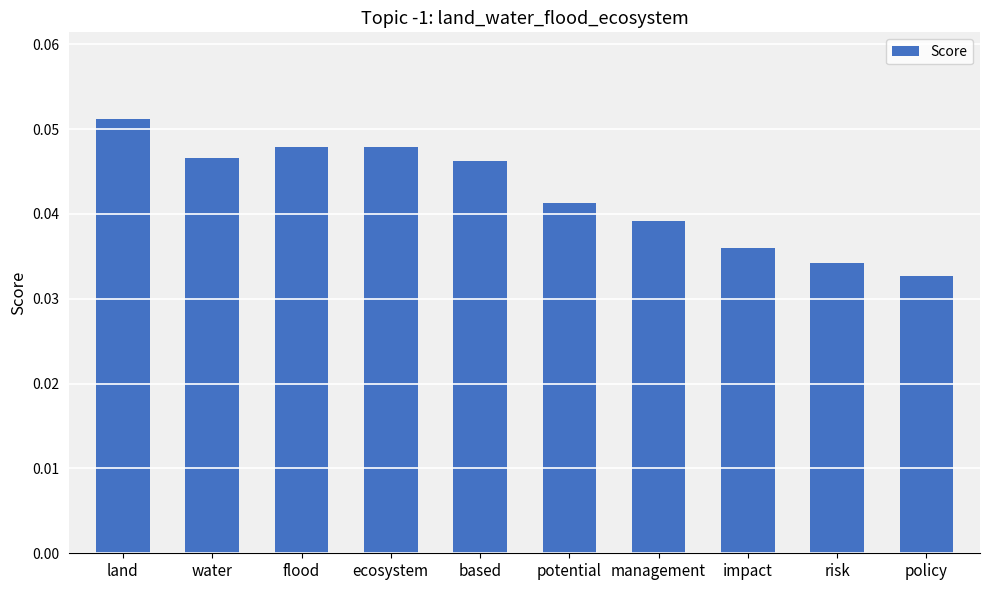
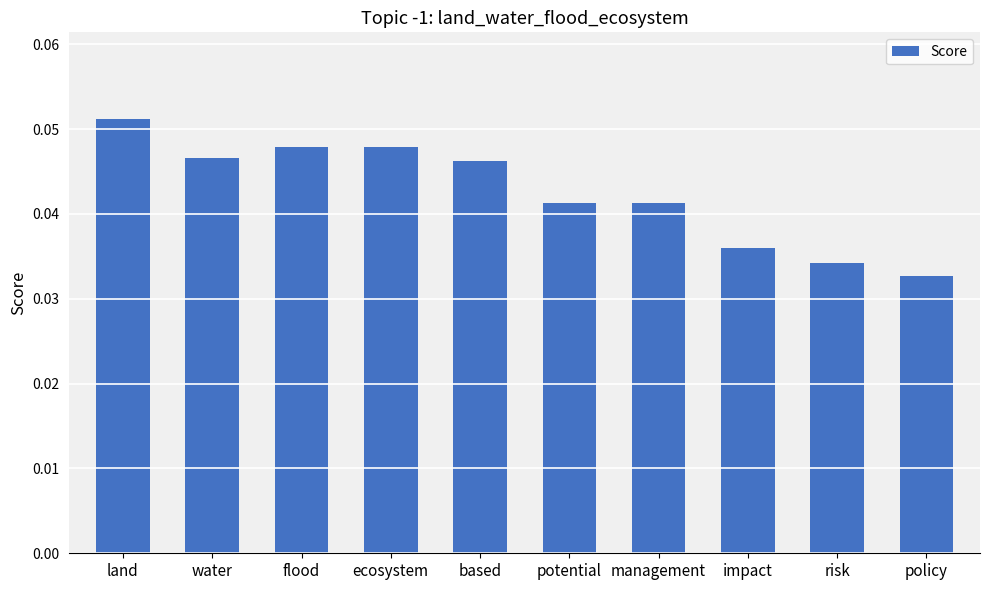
  {
    "land": 0.051,
    "water": 0.047,
    "flood": 0.048,
    "ecosystem": 0.048,
    "based": 0.046,
    "potential": 0.041,
-   "management": 0.039,
+   "management": 0.041,
    "impact": 0.036,
    "risk": 0.034,
    "policy": 0.033
  }
